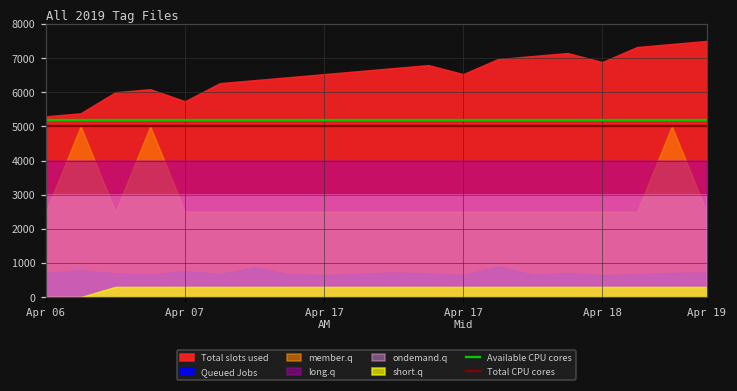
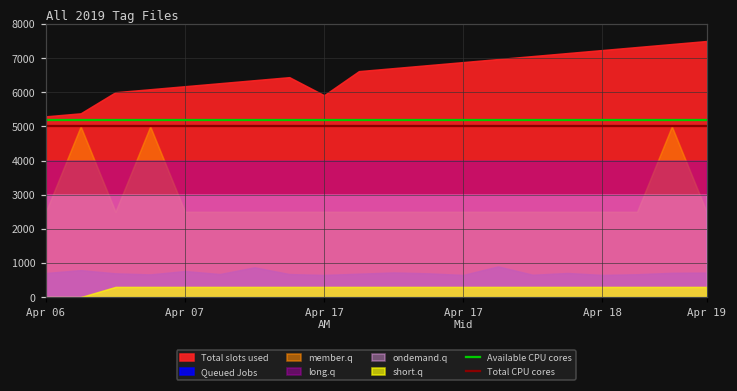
  {
    "Available CPU cores": {
      "Apr 06": 5200,
      "Apr 07": 5200,
      "Apr 17 AM": 5200,
      "Apr 17 Mid": 5200,
      "Apr 18": 5200,
      "Apr 19": 5200
    },
    "Total slots used": {
      "Apr 06": 5300,
-     "Apr 07": 5700,
-     "Apr 17 AM": 6500,
-     "Apr 17 Mid": 6500,
-     "Apr 18": 6900,
+     "Apr 07": 6200,
+     "Apr 17 AM": 5900,
+     "Apr 17 Mid": 6900,
+     "Apr 18": 7200,
      "Apr 19": 7500
    },
    "Total CPU cores": {
      "Apr 06": 5000,
      "Apr 07": 5000,
      "Apr 17 AM": 5000,
      "Apr 17 Mid": 5000,
      "Apr 18": 5000,
      "Apr 19": 5000
    },
    "Queued Jobs": {
      "Apr 06": 700,
      "Apr 07": 800,
      "Apr 17 AM": 700,
      "Apr 17 Mid": 700,
      "Apr 18": 700,
      "Apr 19": 700
    },
    "member.q": {
      "Apr 06": 2500,
      "Apr 07": 2500,
      "Apr 17 AM": 2500,
      "Apr 17 Mid": 2500,
      "Apr 18": 2500,
      "Apr 19": 2500
    },
    "long.q": {
      "Apr 06": 4000,
      "Apr 07": 4000,
      "Apr 17 AM": 4000,
      "Apr 17 Mid": 4000,
      "Apr 18": 4000,
      "Apr 19": 4000
    },
    "ondemand.q": {
      "Apr 06": 3000,
      "Apr 07": 3000,
      "Apr 17 AM": 3000,
      "Apr 17 Mid": 3000,
      "Apr 18": 3000,
      "Apr 19": 3000
    },
    "short.q": {
      "Apr 06": 0,
      "Apr 07": 300,
      "Apr 17 AM": 300,
      "Apr 17 Mid": 300,
      "Apr 18": 300,
      "Apr 19": 300
    }
  }
